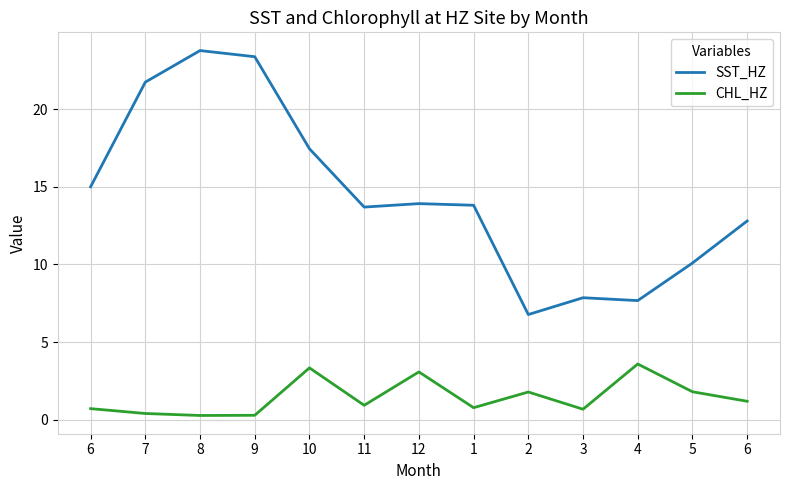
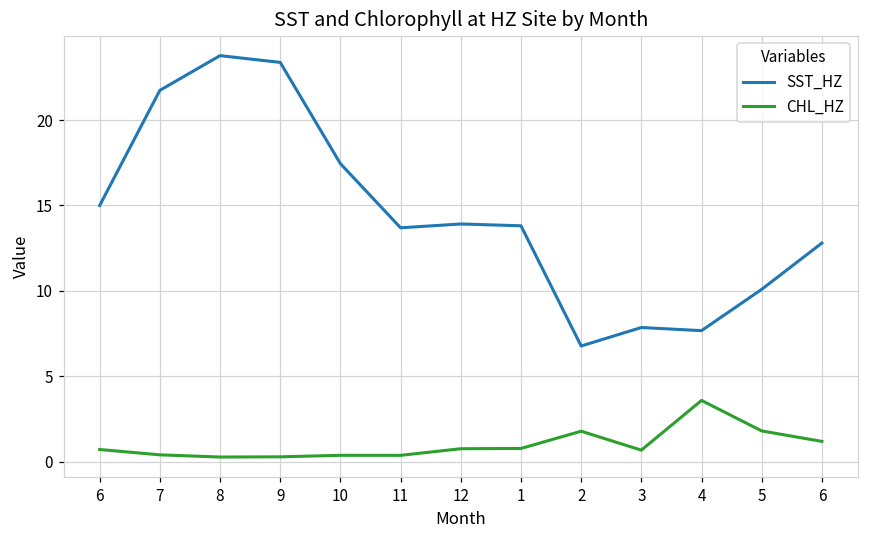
  {
    "SST_HZ": {
      "7": 21.7,
      "8": 23.8,
      "9": 23.4,
      "10": 17.4,
      "11": 13.7,
      "12": 13.9,
      "1": 13.8,
      "2": 6.8,
      "3": 7.9,
      "4": 7.7,
      "5": 10.1
    },
    "CHL_HZ": {
      "7": 0.4,
      "8": 0.3,
      "9": 0.3,
-     "10": 3.3,
-     "11": 0.9,
-     "12": 3.1,
+     "10": 0.4,
+     "11": 0.4,
+     "12": 0.8,
      "1": 0.8,
      "2": 1.8,
      "3": 0.7,
      "4": 3.6,
      "5": 1.8
    }
  }
